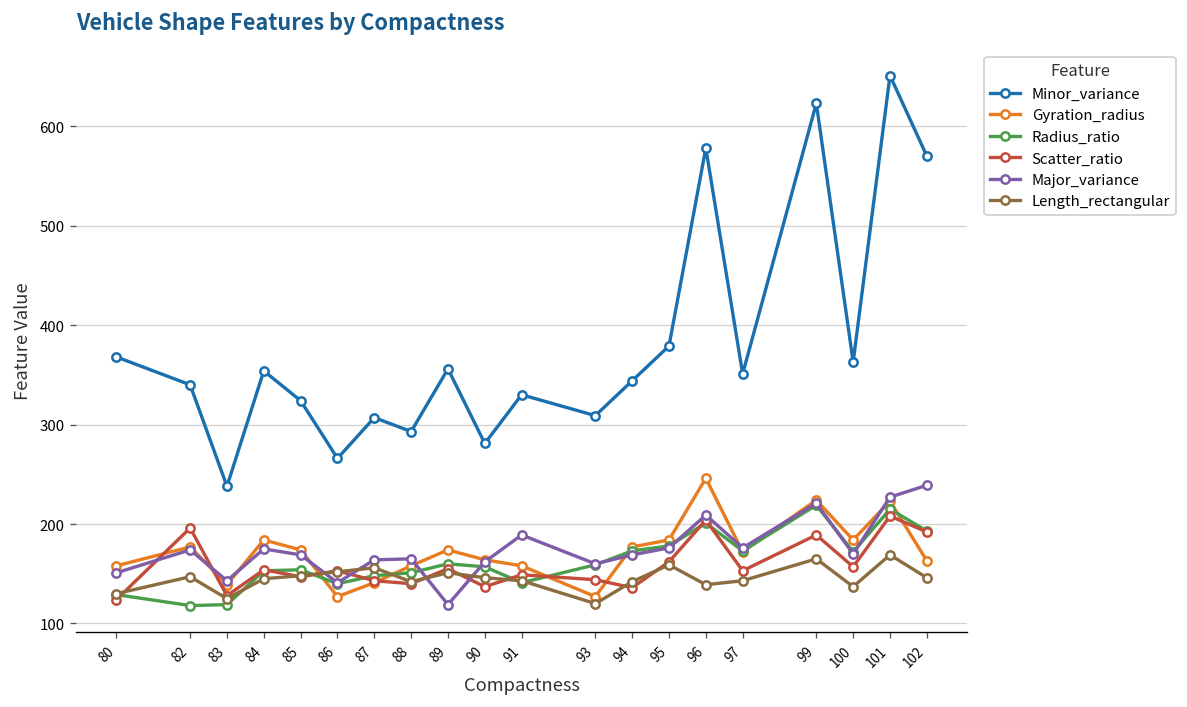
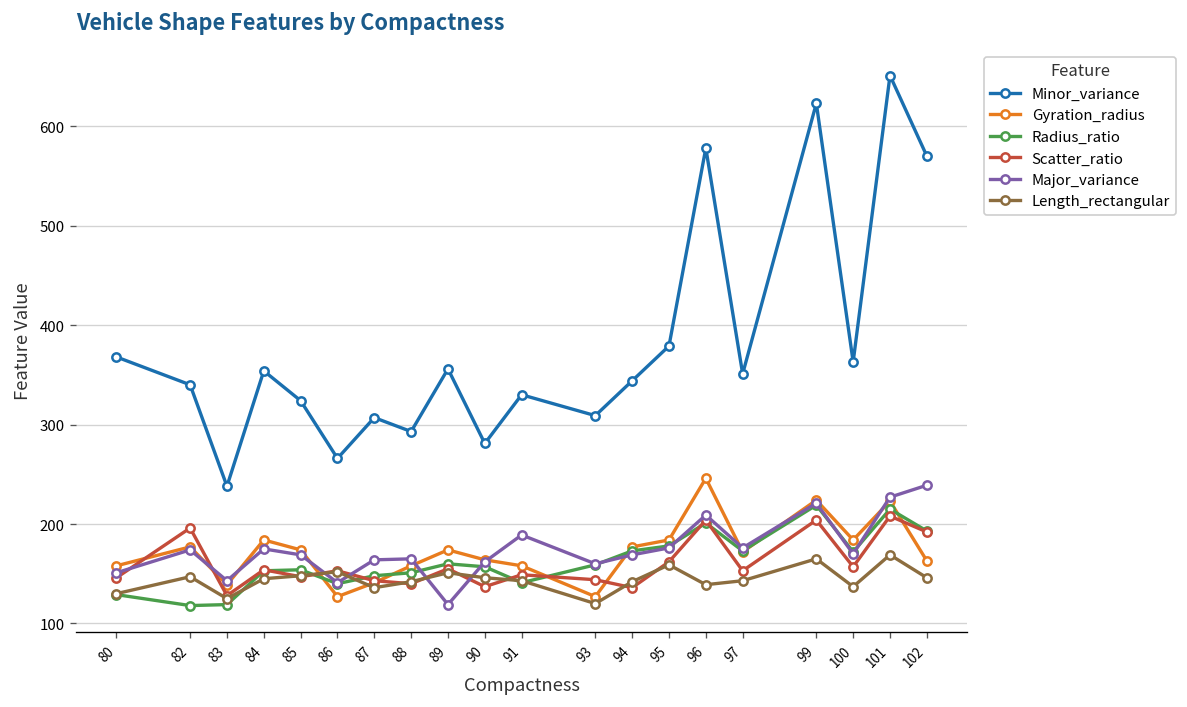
  {
    "Minor_variance": {
      "80": 370,
      "82": 340,
      "83": 240,
      "84": 350,
      "85": 320,
      "86": 270,
      "87": 310,
      "88": 290,
      "89": 360,
      "90": 280,
      "91": 330,
      "93": 310,
      "94": 340,
      "95": 380,
      "96": 580,
      "97": 350,
      "99": 620,
      "100": 360,
      "101": 650,
      "102": 570
    },
    "Gyration_radius": {
      "80": 160,
      "83": 140,
      "84": 180,
      "85": 170,
      "86": 130,
      "88": 160,
      "89": 170,
      "91": 160,
      "93": 130,
      "94": 180,
      "95": 180,
      "96": 250,
      "100": 180,
      "101": 220,
      "102": 160
    },
    "Radius_ratio": {
      "82": 120,
      "83": 120,
      "85": 150,
      "87": 150,
      "88": 150,
      "89": 160,
      "90": 160,
      "94": 170,
      "101": 220
    },
    "Scatter_ratio": {
-     "80": 120,
+     "80": 150,
      "82": 200,
      "89": 160,
      "90": 140,
      "91": 150,
      "93": 140,
      "94": 140,
      "97": 150,
-     "99": 190,
+     "99": 200,
      "100": 160,
      "101": 210
    },
    "Major_variance": {
      "80": 150,
      "83": 140,
      "84": 180,
      "85": 170,
      "87": 160,
      "88": 170,
      "89": 120,
      "91": 190,
      "94": 170,
      "96": 210,
      "101": 230,
      "102": 240
    },
    "Length_rectangular": {
      "82": 150,
      "84": 150,
-     "87": 160,
+     "87": 140,
      "89": 150,
      "90": 150,
      "93": 120,
      "94": 140,
      "96": 140,
      "97": 140,
      "99": 170,
      "100": 140,
      "101": 170,
      "102": 150
    }
  }
